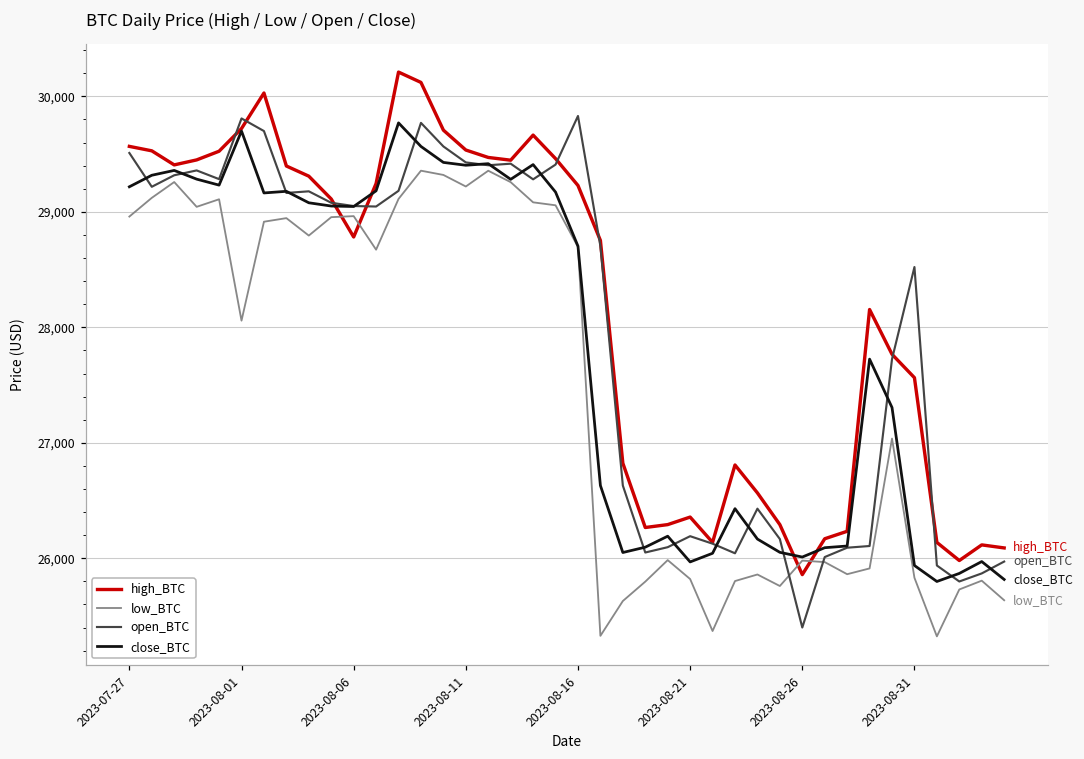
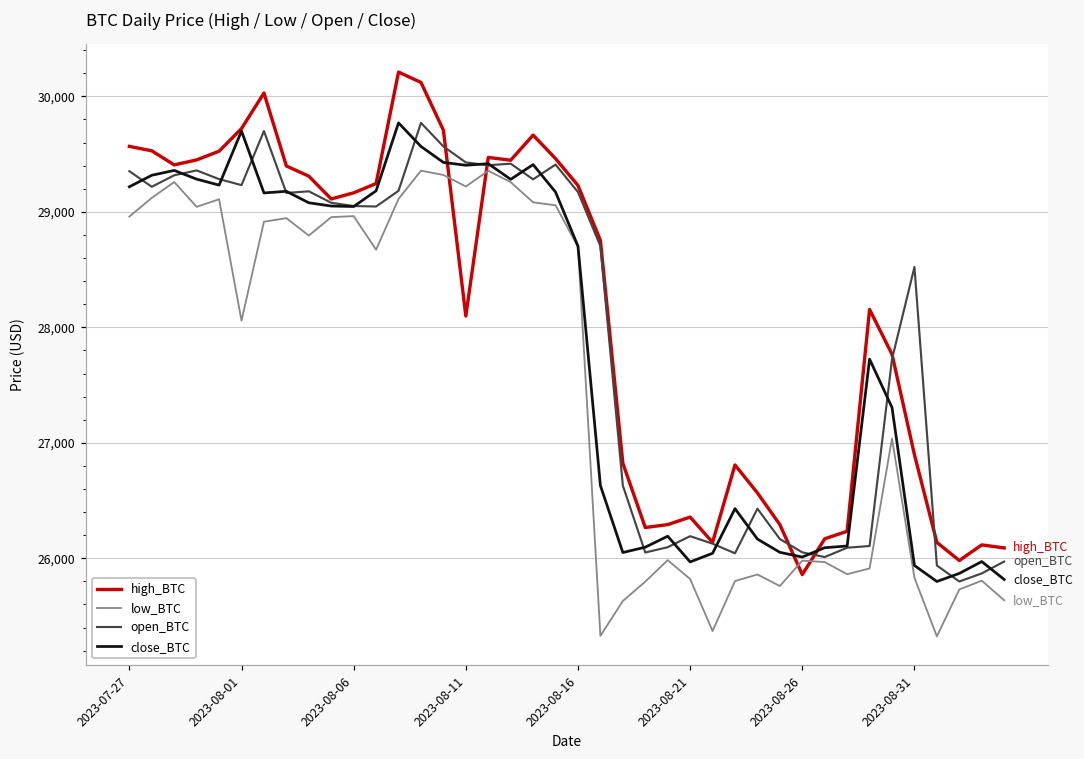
  {
    "high_BTC": {
      "2023-07-27": "29,570",
-     "2023-08-06": "28,780",
-     "2023-08-11": "29,540",
+     "2023-08-06": "29,160",
+     "2023-08-11": "28,100",
      "2023-08-16": "29,230",
      "2023-08-21": "26,360",
      "2023-08-26": "25,860",
-     "2023-08-31": "27,560"
+     "2023-08-31": "26,900"
    },
    "low_BTC": {
      "2023-07-27": "28,960",
      "2023-08-01": "28,060",
      "2023-08-06": "28,960",
      "2023-08-11": "29,220",
      "2023-08-21": "25,820",
      "2023-08-26": "25,980",
      "2023-08-31": "25,830"
    },
    "open_BTC": {
-     "2023-07-27": "29,510",
-     "2023-08-01": "29,810",
+     "2023-07-27": "29,350",
+     "2023-08-01": "29,230",
      "2023-08-11": "29,430",
-     "2023-08-16": "29,830",
+     "2023-08-16": "29,170",
      "2023-08-21": "26,190",
-     "2023-08-26": "25,400",
+     "2023-08-26": "26,050",
      "2023-08-31": "28,520"
    },
    "close_BTC": {
      "2023-07-27": "29,220",
      "2023-08-11": "29,400",
      "2023-08-21": "25,970",
      "2023-08-26": "26,010",
      "2023-08-31": "25,940"
    }
  }
